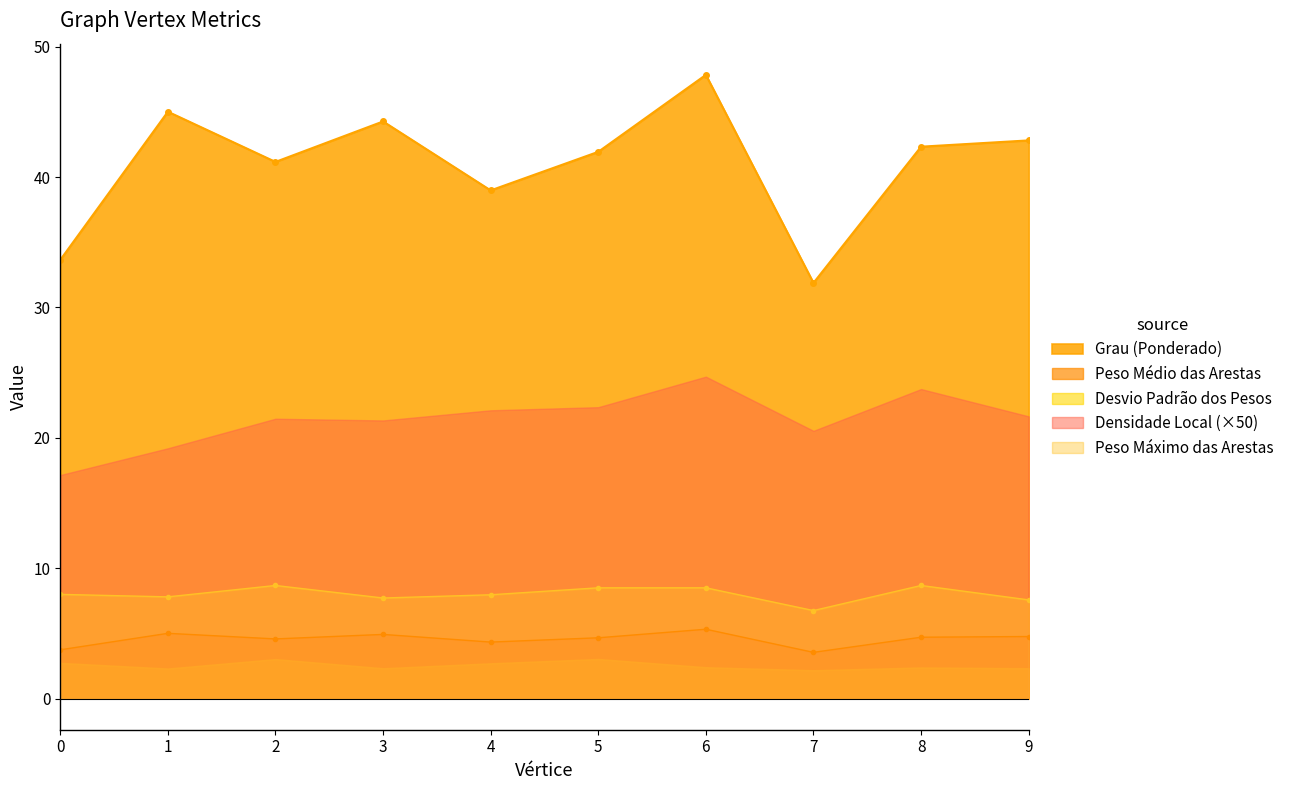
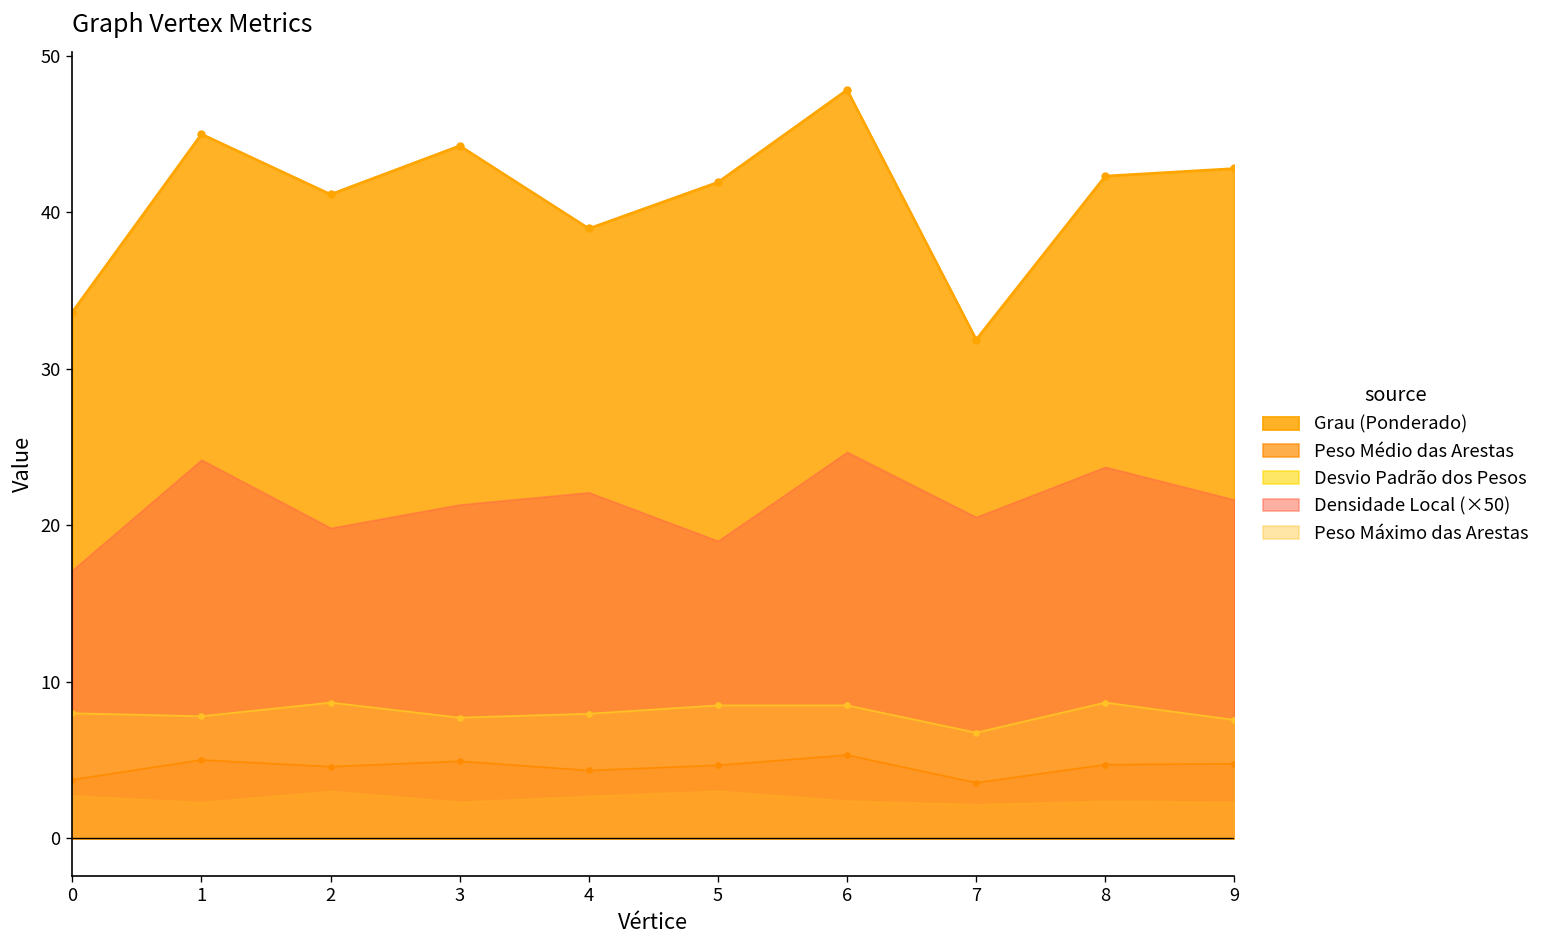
  {
    "Densidade Local (×50)": {
      "0": 17.1,
-     "1": 19.2,
-     "2": 21.5,
+     "1": 24.2,
+     "2": 19.8,
      "3": 21.3,
      "4": 22.1,
-     "5": 22.3,
+     "5": 19.0,
      "6": 24.7,
      "7": 20.5,
      "8": 23.7,
      "9": 21.6
    }
  }
